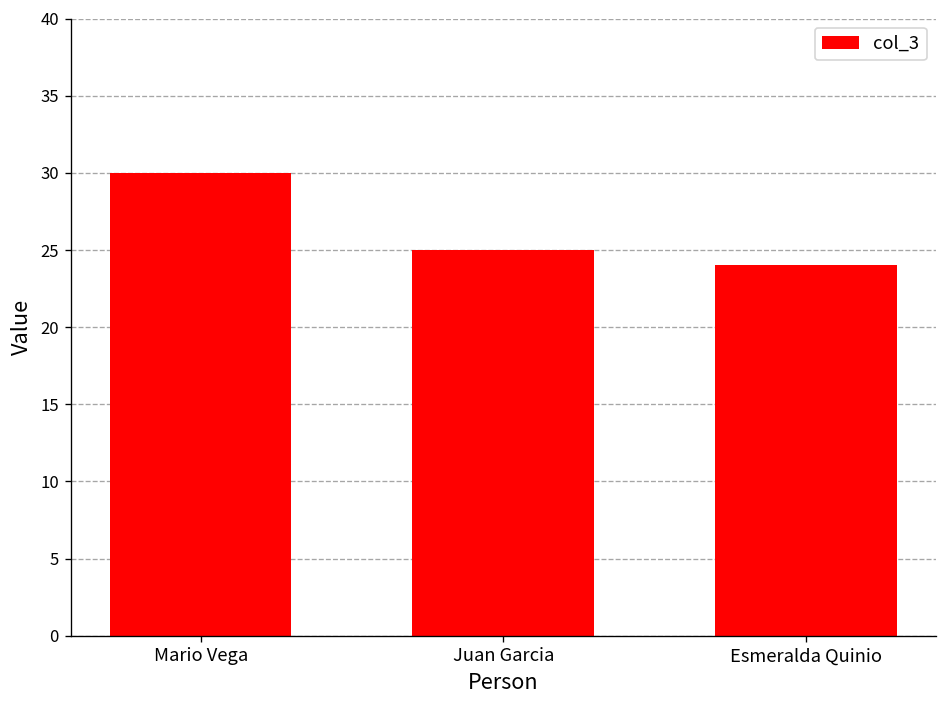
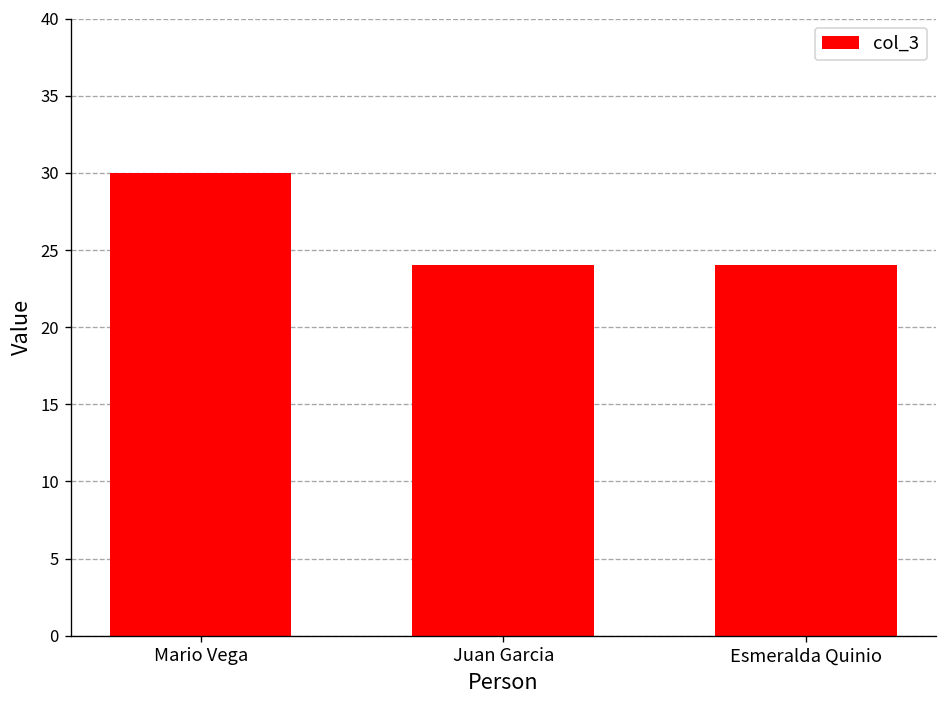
  {
    "Mario Vega": 30,
-   "Juan Garcia": 25,
+   "Juan Garcia": 24,
    "Esmeralda Quinio": 24
  }
